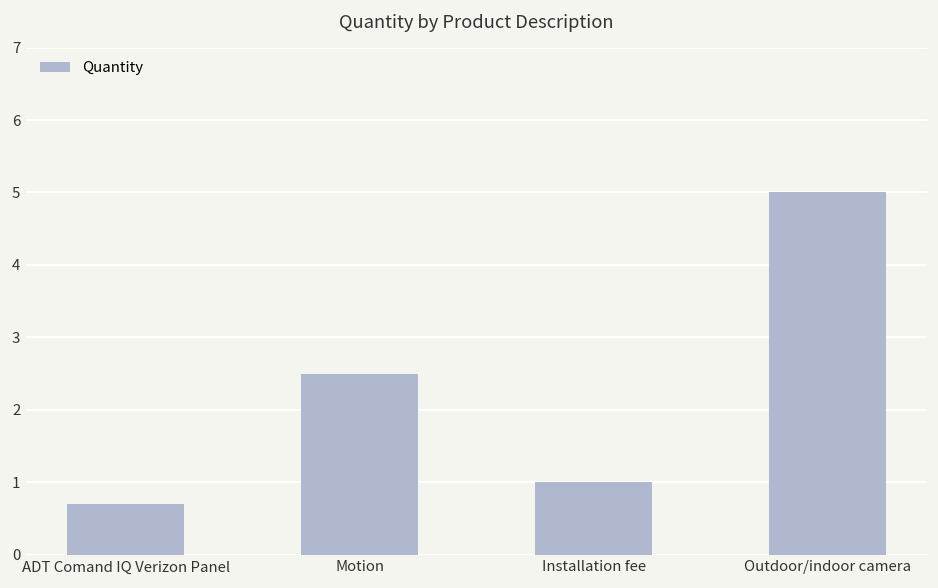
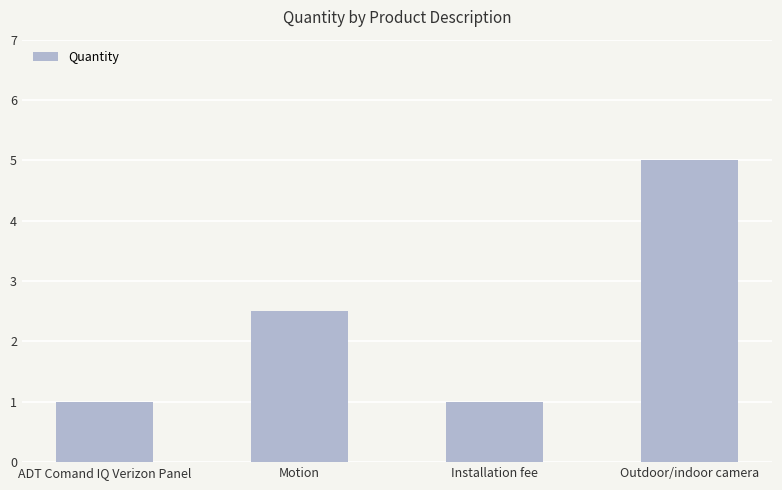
  {
-   "ADT Comand IQ Verizon Panel": 0.7,
+   "ADT Comand IQ Verizon Panel": 1.0,
    "Motion": 2.5,
    "Installation fee": 1.0,
    "Outdoor/indoor camera": 5.0
  }
